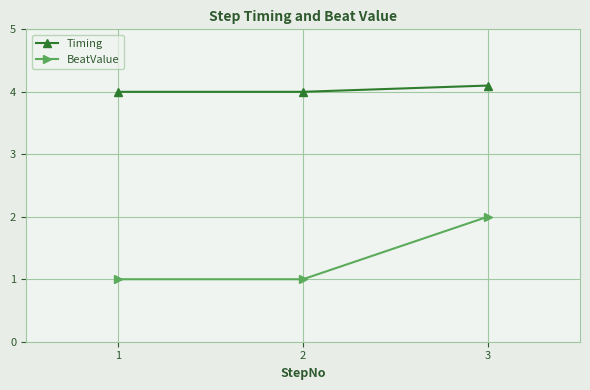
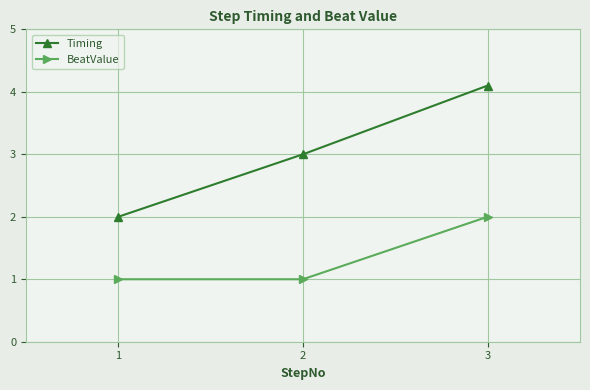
  {
    "Timing": {
-     "1": 4,
-     "2": 4,
+     "1": 2,
+     "2": 3,
      "3": 4.1
    },
    "BeatValue": {
      "1": 1,
      "2": 1,
      "3": 2
    }
  }
